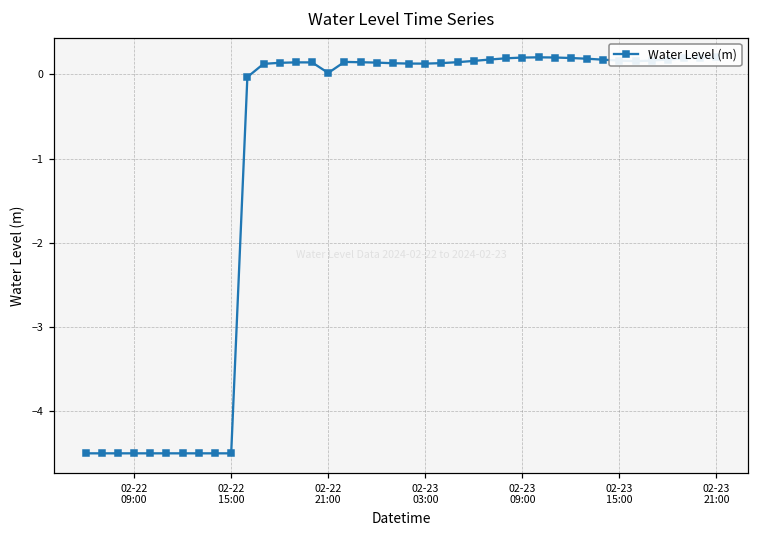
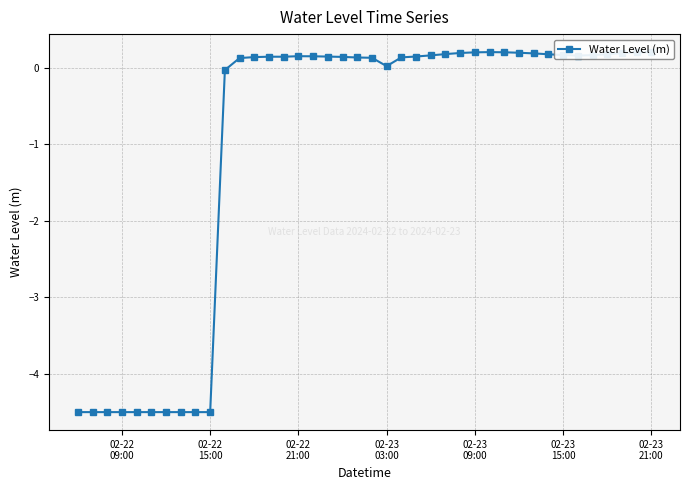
  {
    "02-22 09:00": -4.5,
    "02-22 15:00": -4.5,
-   "02-22 21:00": 0.0,
-   "02-23 03:00": 0.1,
+   "02-22 21:00": 0.1,
+   "02-23 03:00": 0.0,
    "02-23 09:00": 0.2
  }
